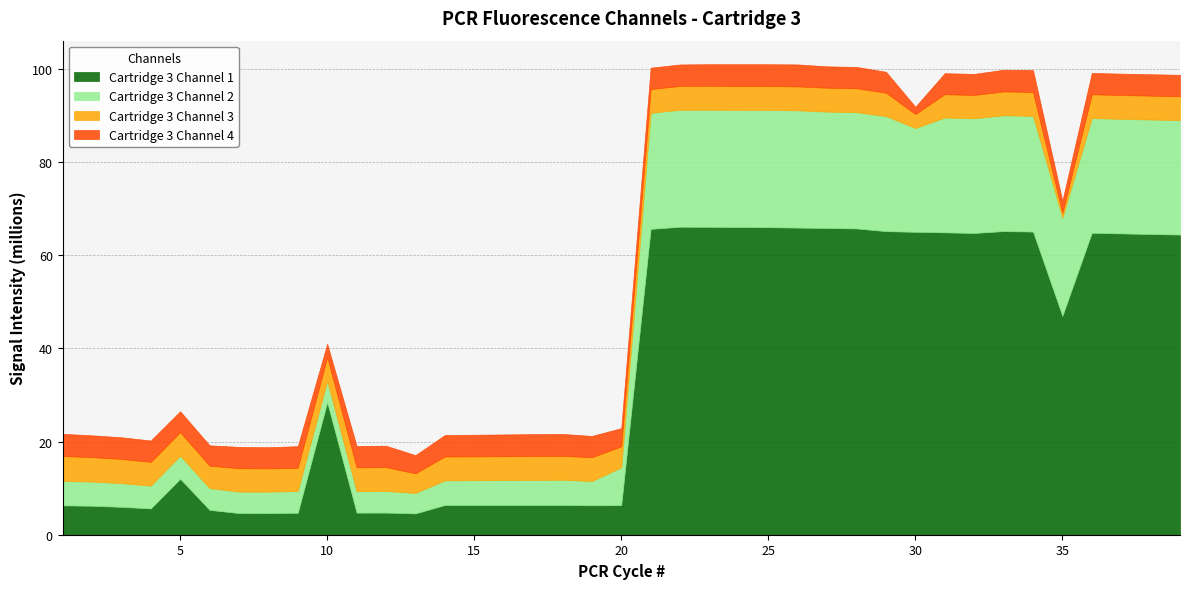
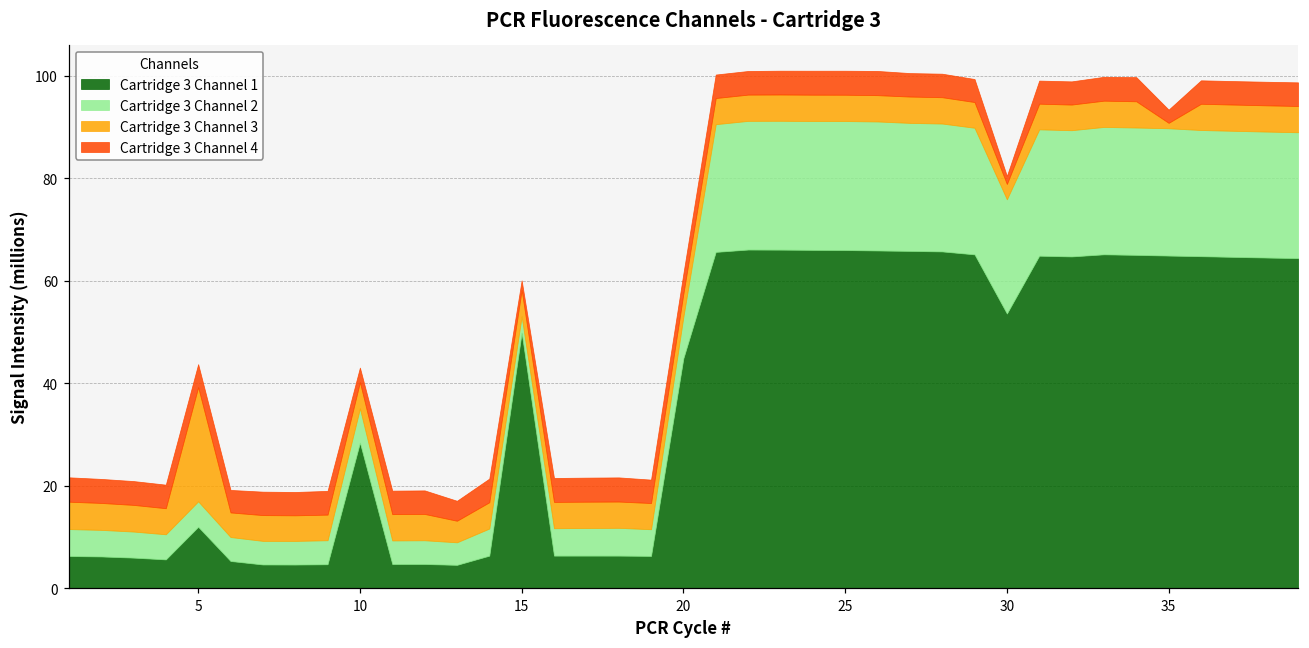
  {
    "Cartridge 3 Channel 1": {
      "5": 12,
      "10": 28,
-     "15": 6,
-     "20": 6,
+     "15": 50,
+     "20": 45,
      "25": 66,
-     "30": 65,
-     "35": 47
+     "30": 54,
+     "35": 65
    },
    "Cartridge 3 Channel 2": {
      "5": 5,
-     "10": 5,
-     "15": 5,
+     "10": 7,
+     "15": 3,
      "20": 8,
      "25": 25,
      "30": 22,
-     "35": 21
+     "35": 25
    },
    "Cartridge 3 Channel 3": {
-     "5": 5,
+     "5": 22,
      "10": 5,
      "15": 5,
      "20": 5,
      "25": 5,
      "30": 3,
      "35": 1
    },
    "Cartridge 3 Channel 4": {
      "5": 4,
      "10": 3,
-     "15": 5,
+     "15": 2,
      "20": 4,
      "25": 5,
      "30": 2,
      "35": 3
    }
  }
